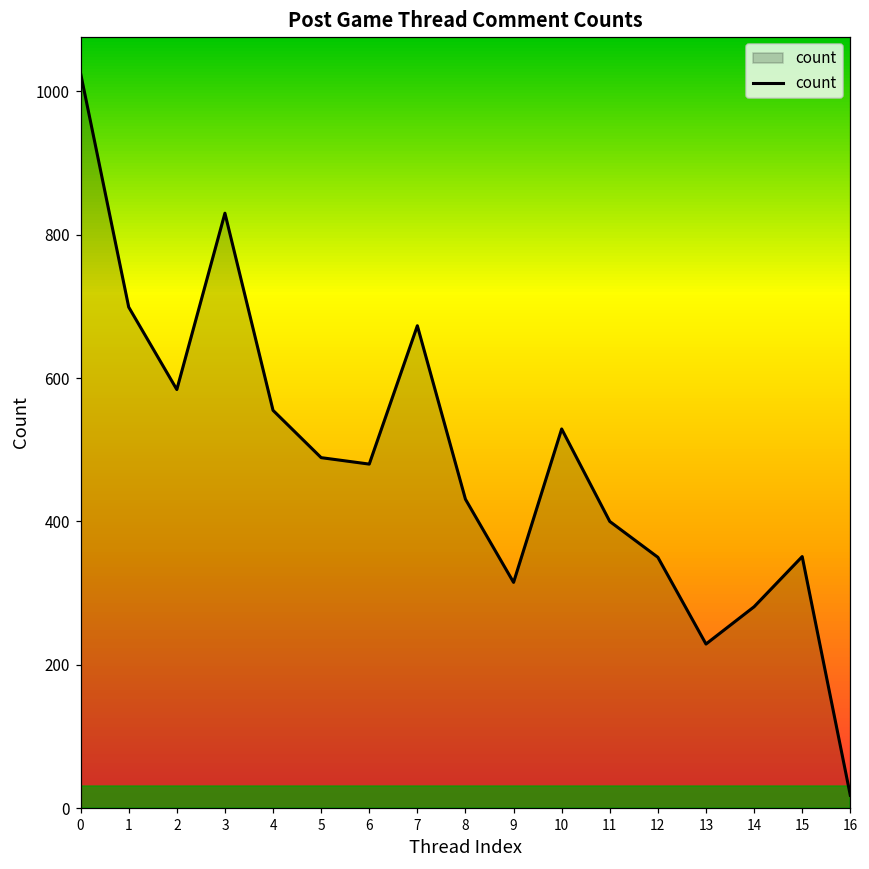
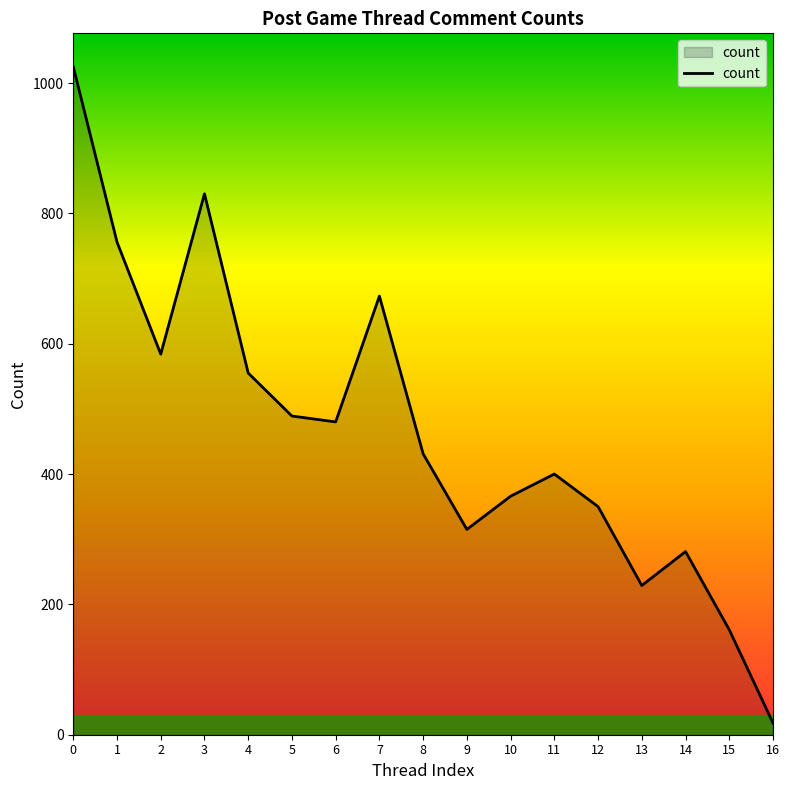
  {
    "0": 1030,
-   "1": 700,
+   "1": 760,
    "2": 580,
    "3": 830,
    "4": 560,
    "5": 490,
    "6": 480,
    "7": 670,
    "8": 430,
    "9": 320,
-   "10": 530,
+   "10": 370,
    "11": 400,
    "12": 350,
    "13": 230,
    "14": 280,
-   "15": 350
+   "15": 160
  }
